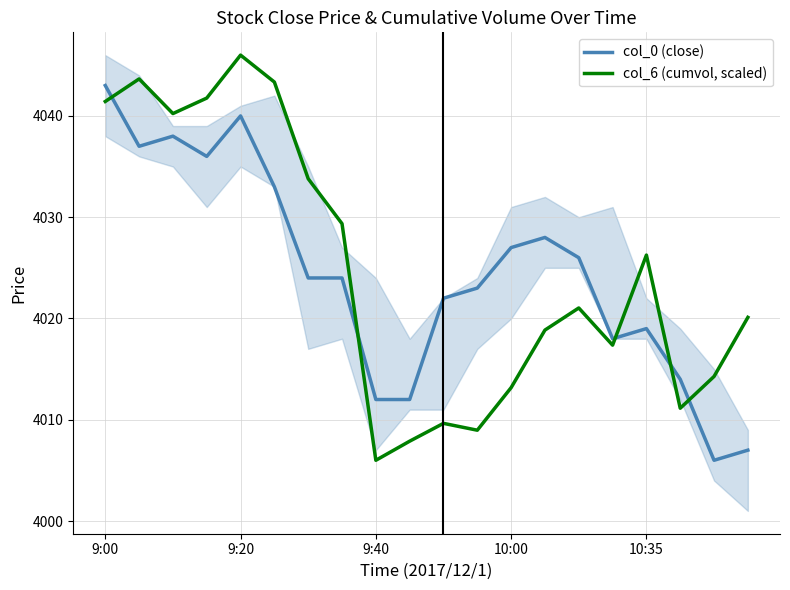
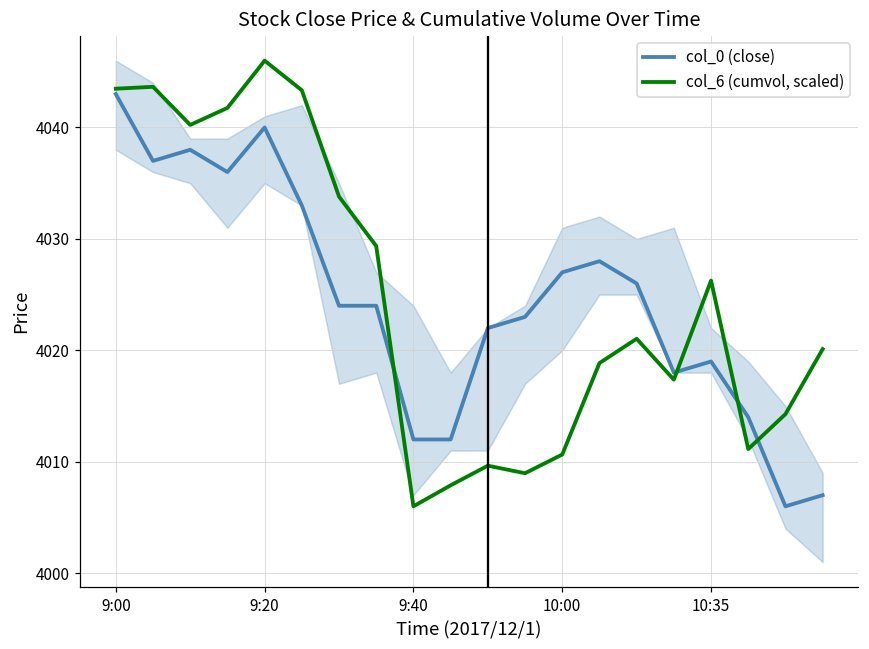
  {
    "col_6 (cumvol, scaled)": {
-     "9:00": 4041.4,
+     "9:00": 4043.5,
      "9:20": 4046.0,
      "9:40": 4006.0,
-     "10:00": 4013.2,
+     "10:00": 4010.6,
      "10:35": 4026.3
    }
  }
